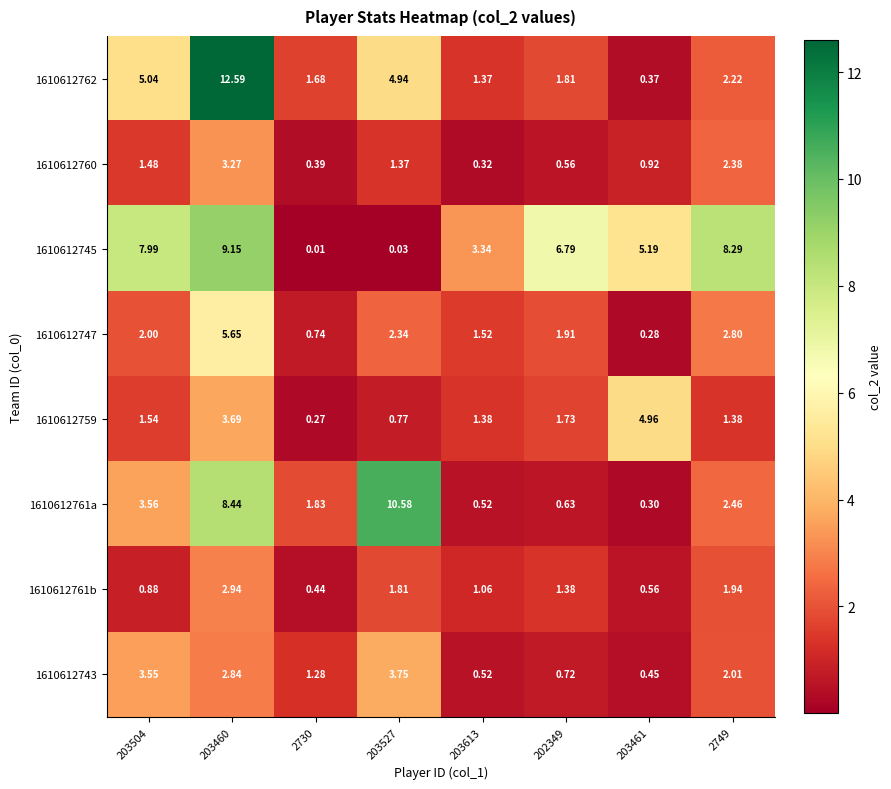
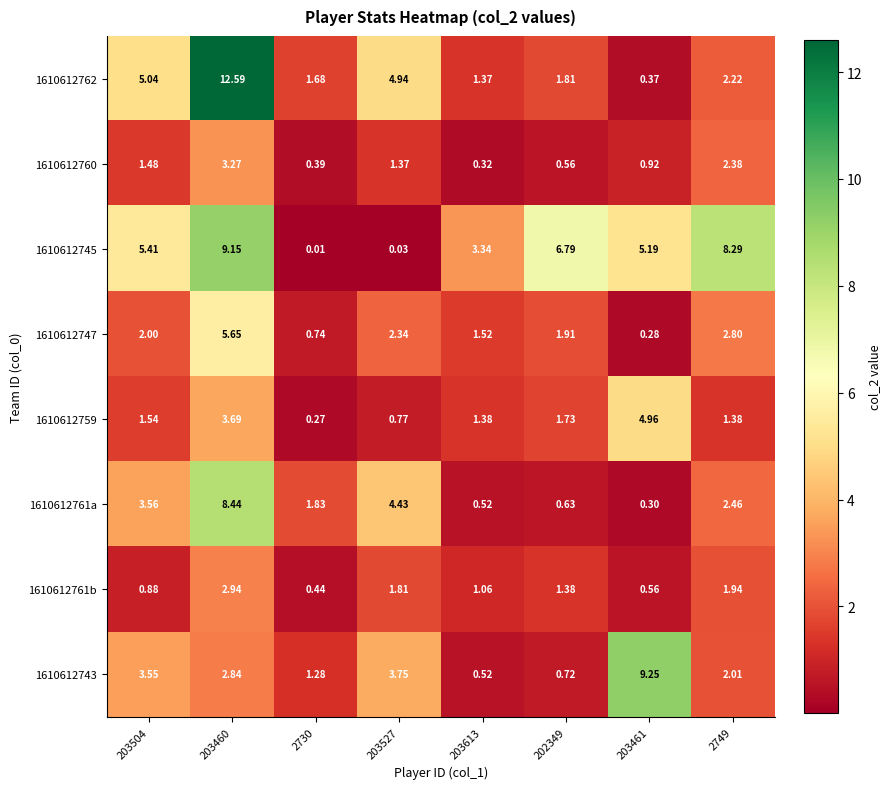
  {
    "1610612762": {
      "203504": 5.04,
      "203460": 12.59,
      "2730": 1.68,
      "203527": 4.94,
      "203613": 1.37,
      "202349": 1.81,
      "203461": 0.37,
      "2749": 2.22
    },
    "1610612760": {
      "203504": 1.48,
      "203460": 3.27,
      "2730": 0.39,
      "203527": 1.37,
      "203613": 0.32,
      "202349": 0.56,
      "203461": 0.92,
      "2749": 2.38
    },
    "1610612745": {
-     "203504": 7.99,
+     "203504": 5.41,
      "203460": 9.15,
      "2730": 0.01,
      "203527": 0.03,
      "203613": 3.34,
      "202349": 6.79,
      "203461": 5.19,
      "2749": 8.29
    },
    "1610612747": {
      "203504": 2.00,
      "203460": 5.65,
      "2730": 0.74,
      "203527": 2.34,
      "203613": 1.52,
      "202349": 1.91,
      "203461": 0.28,
      "2749": 2.80
    },
    "1610612759": {
      "203504": 1.54,
      "203460": 3.69,
      "2730": 0.27,
      "203527": 0.77,
      "203613": 1.38,
      "202349": 1.73,
      "203461": 4.96,
      "2749": 1.38
    },
    "1610612761a": {
      "203504": 3.56,
      "203460": 8.44,
      "2730": 1.83,
-     "203527": 10.58,
+     "203527": 4.43,
      "203613": 0.52,
      "202349": 0.63,
      "203461": 0.30,
      "2749": 2.46
    },
    "1610612761b": {
      "203504": 0.88,
      "203460": 2.94,
      "2730": 0.44,
      "203527": 1.81,
      "203613": 1.06,
      "202349": 1.38,
      "203461": 0.56,
      "2749": 1.94
    },
    "1610612743": {
      "203504": 3.55,
      "203460": 2.84,
      "2730": 1.28,
      "203527": 3.75,
      "203613": 0.52,
      "202349": 0.72,
-     "203461": 0.45,
+     "203461": 9.25,
      "2749": 2.01
    }
  }
